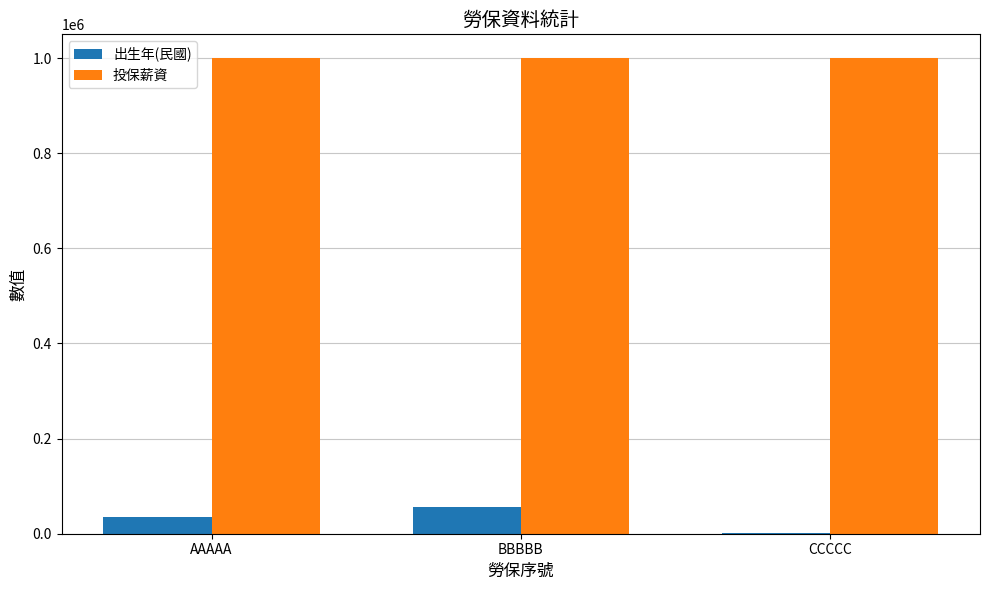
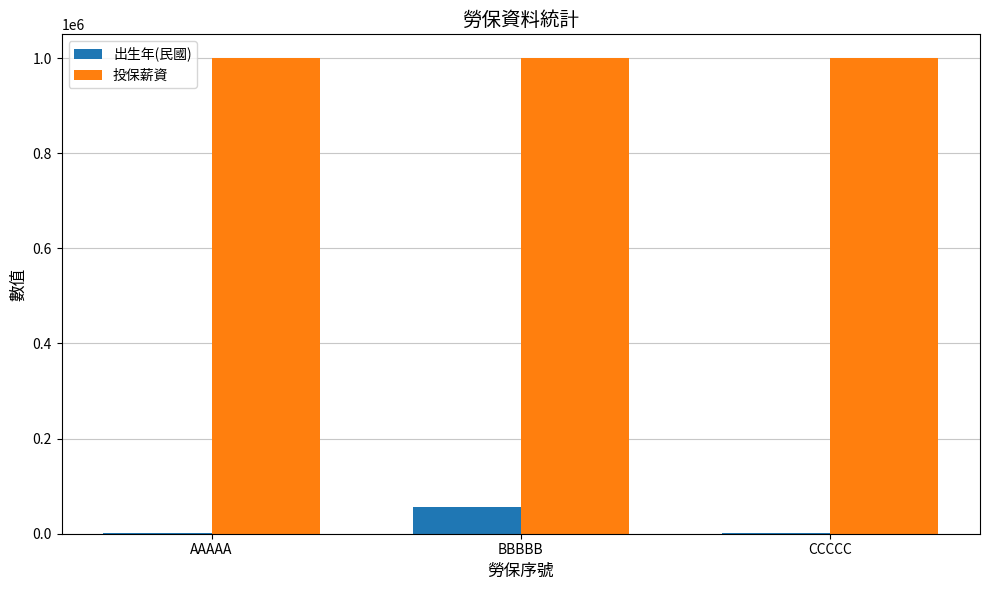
  {
    "出生年(民國)": {
-     "AAAAA": 30000,
+     "AAAAA": 0,
      "BBBBB": 60000
    },
    "投保薪資": {
      "AAAAA": 1000000,
      "BBBBB": 1000000,
      "CCCCC": 1000000
    }
  }
